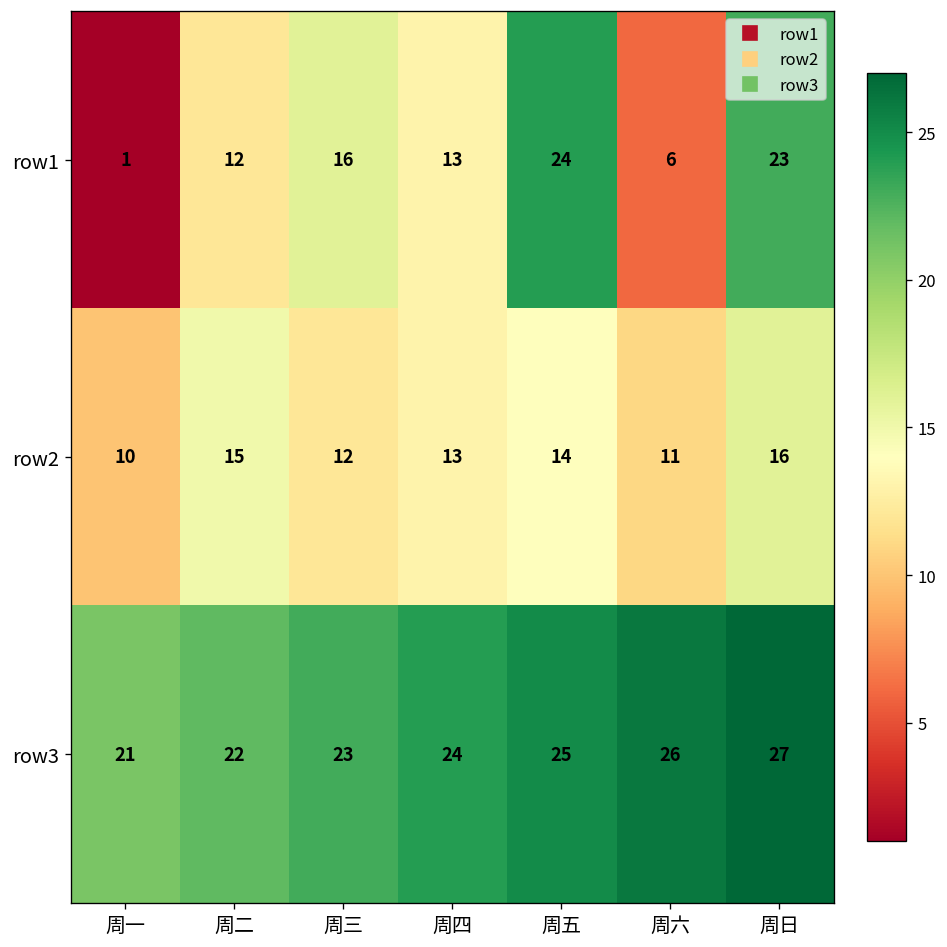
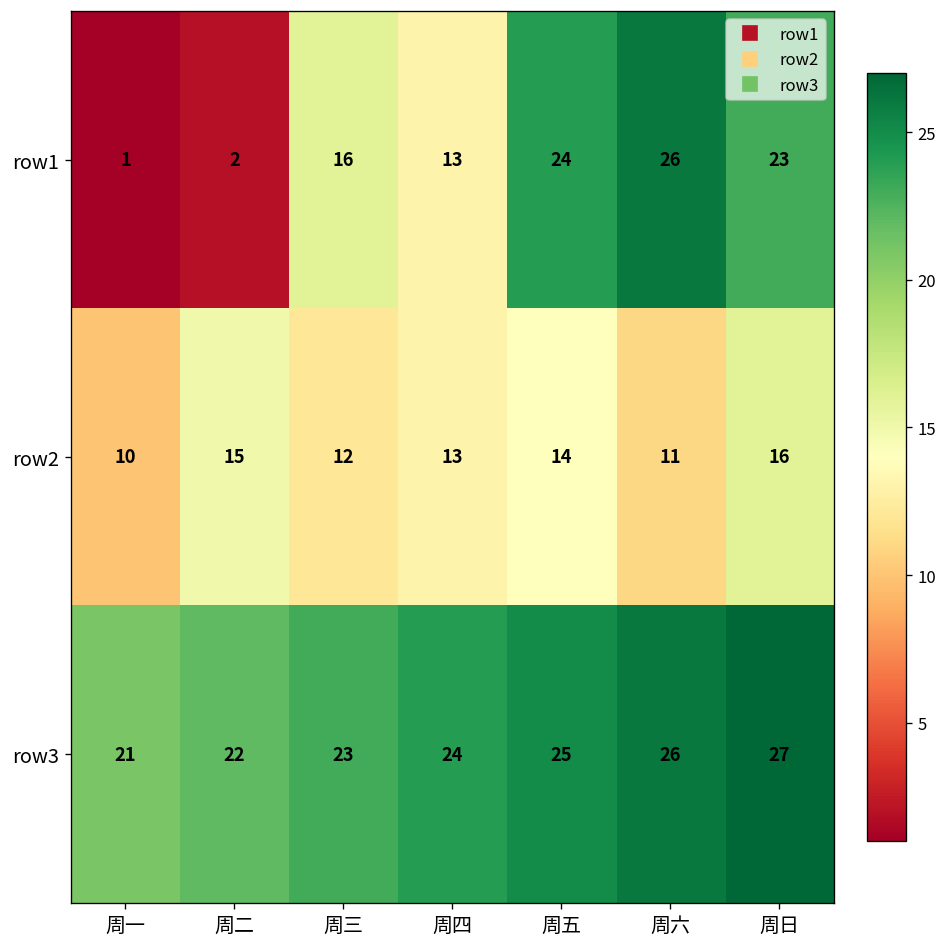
  {
    "row1": {
      "周一": 1,
-     "周二": 12,
+     "周二": 2,
      "周三": 16,
      "周四": 13,
      "周五": 24,
-     "周六": 6,
+     "周六": 26,
      "周日": 23
    },
    "row2": {
      "周一": 10,
      "周二": 15,
      "周三": 12,
      "周四": 13,
      "周五": 14,
      "周六": 11,
      "周日": 16
    },
    "row3": {
      "周一": 21,
      "周二": 22,
      "周三": 23,
      "周四": 24,
      "周五": 25,
      "周六": 26,
      "周日": 27
    }
  }
